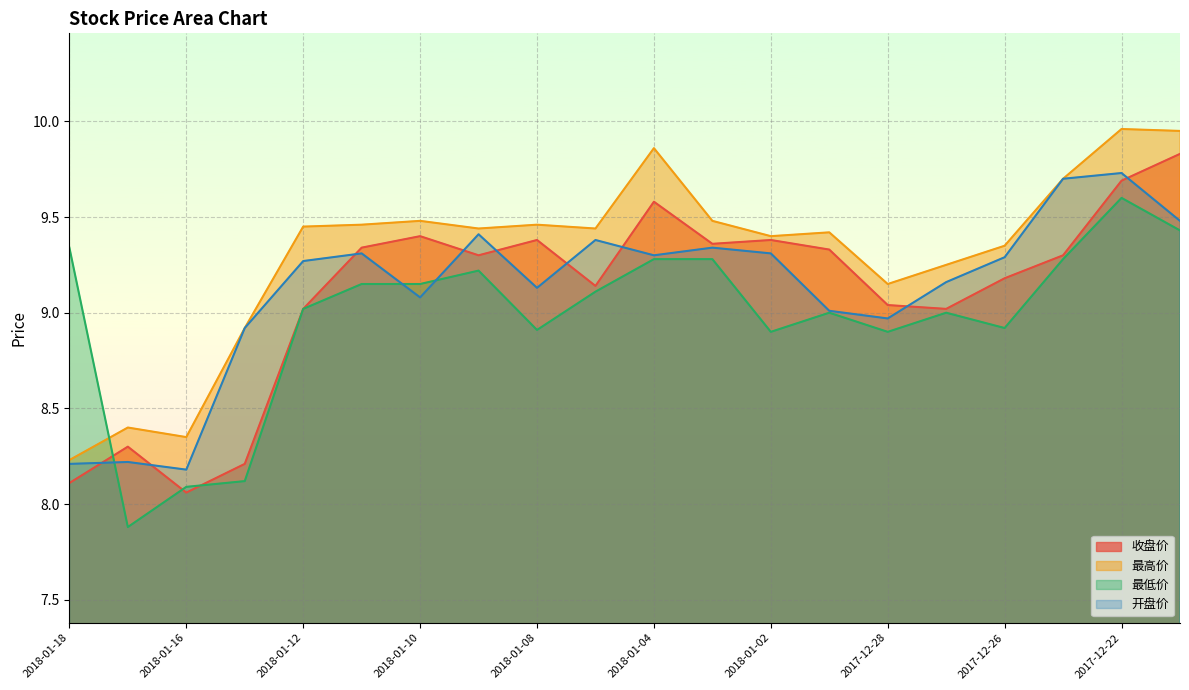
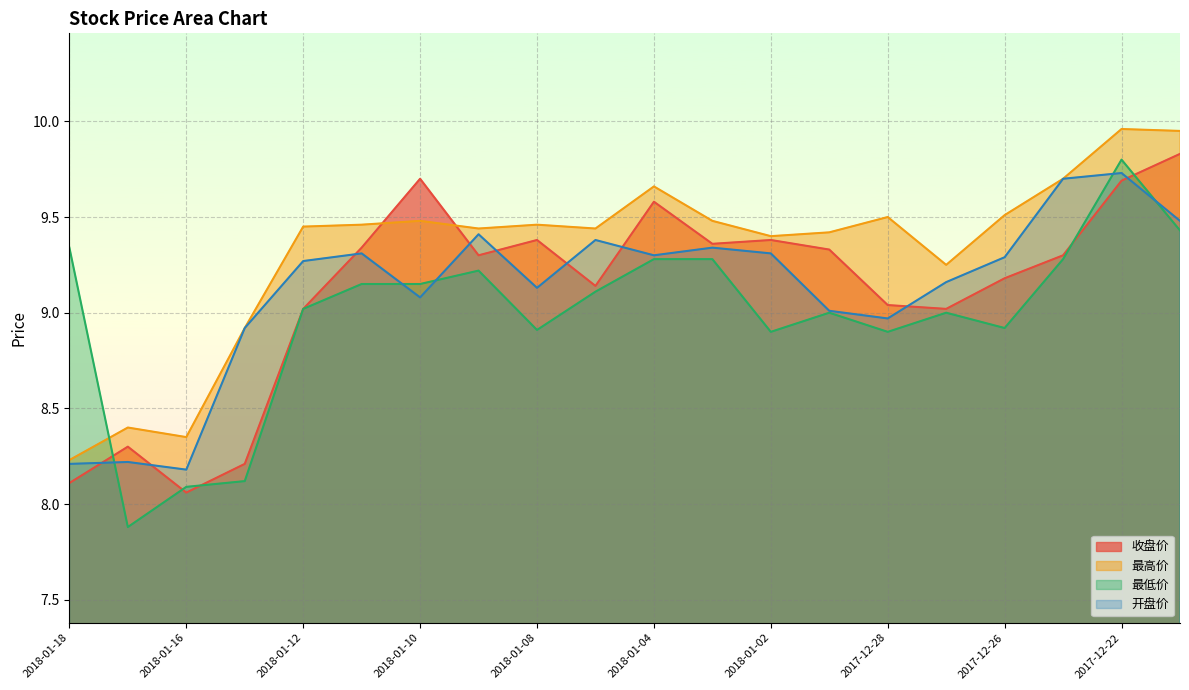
  {
    "收盘价": {
      "2018-01-18": 8.1,
      "2018-01-16": 8.06,
-     "2018-01-10": 9.4,
+     "2018-01-10": 9.7,
      "2018-01-08": 9.38,
      "2018-01-04": 9.58,
      "2018-01-02": 9.38,
      "2017-12-28": 9.04,
      "2017-12-26": 9.18,
      "2017-12-22": 9.7
    },
    "最高价": {
      "2018-01-18": 8.23,
      "2018-01-16": 8.35,
      "2018-01-12": 9.45,
      "2018-01-10": 9.48,
      "2018-01-08": 9.46,
-     "2018-01-04": 9.86,
+     "2018-01-04": 9.66,
      "2018-01-02": 9.40,
-     "2017-12-28": 9.15,
-     "2017-12-26": 9.35,
+     "2017-12-28": 9.50,
+     "2017-12-26": 9.51,
      "2017-12-22": 9.96
    },
    "最低价": {
      "2018-01-18": 9.34,
      "2018-01-16": 8.1,
      "2018-01-10": 9.15,
      "2018-01-08": 8.9,
      "2018-01-04": 9.28,
      "2018-01-02": 8.9,
      "2017-12-28": 8.9,
      "2017-12-26": 8.92,
-     "2017-12-22": 9.6
+     "2017-12-22": 9.8
    },
    "开盘价": {
      "2018-01-18": 8.21,
      "2018-01-16": 8.18,
      "2018-01-12": 9.27,
      "2018-01-10": 9.08,
      "2018-01-08": 9.13,
      "2018-01-04": 9.30,
      "2018-01-02": 9.31,
      "2017-12-28": 8.97,
      "2017-12-26": 9.29,
      "2017-12-22": 9.73
    }
  }
